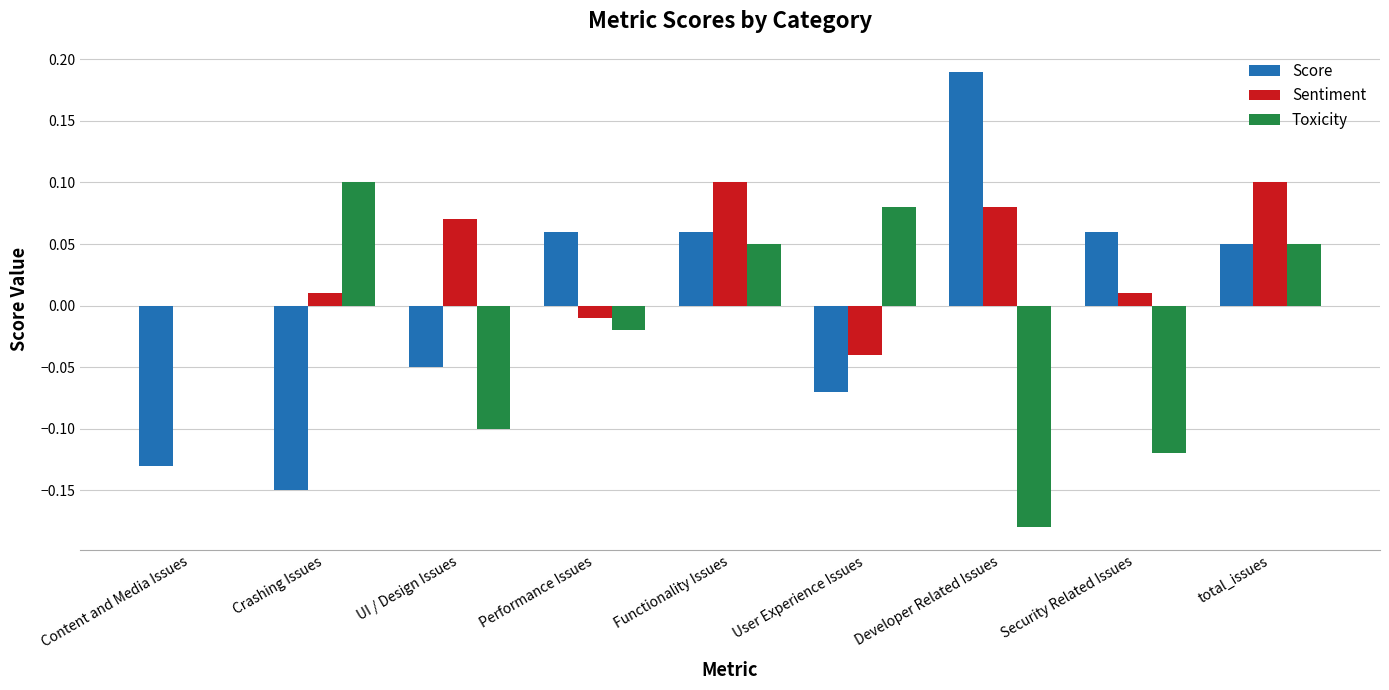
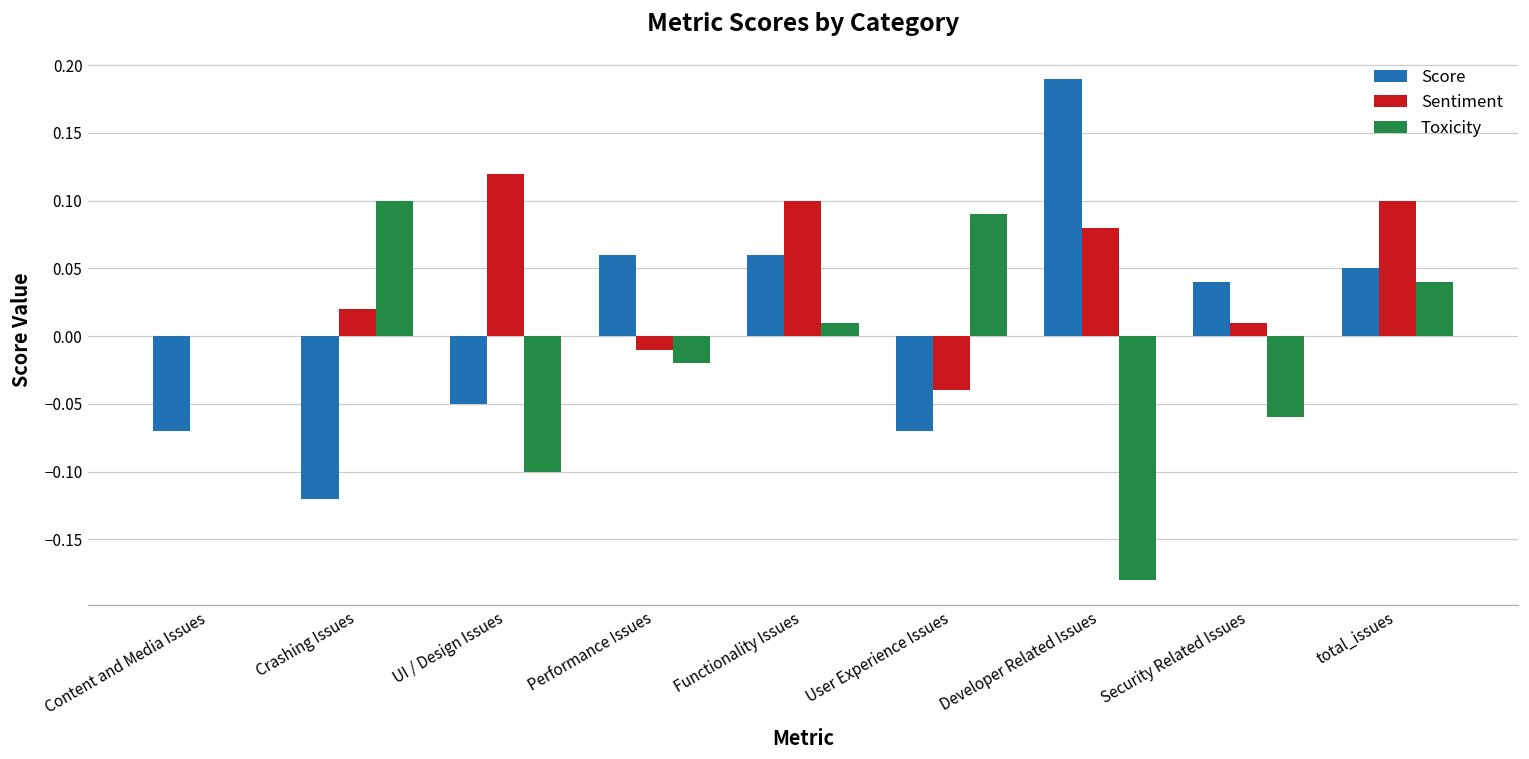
  {
    "Score": {
-     "Content and Media Issues": -0.13,
-     "Crashing Issues": -0.15,
+     "Content and Media Issues": -0.07,
+     "Crashing Issues": -0.12,
      "UI / Design Issues": -0.05,
      "Performance Issues": 0.06,
      "Functionality Issues": 0.06,
      "User Experience Issues": -0.07,
      "Developer Related Issues": 0.19,
-     "Security Related Issues": 0.06,
+     "Security Related Issues": 0.04,
      "total_issues": 0.05
    },
    "Sentiment": {
      "Content and Media Issues": 0.00,
-     "Crashing Issues": 0.01,
-     "UI / Design Issues": 0.07,
+     "Crashing Issues": 0.02,
+     "UI / Design Issues": 0.12,
      "Performance Issues": -0.01,
      "Functionality Issues": 0.10,
      "User Experience Issues": -0.04,
      "Developer Related Issues": 0.08,
      "Security Related Issues": 0.01,
      "total_issues": 0.10
    },
    "Toxicity": {
      "Content and Media Issues": 0.00,
      "Crashing Issues": 0.10,
      "UI / Design Issues": -0.10,
      "Performance Issues": -0.02,
-     "Functionality Issues": 0.05,
-     "User Experience Issues": 0.08,
+     "Functionality Issues": 0.01,
+     "User Experience Issues": 0.09,
      "Developer Related Issues": -0.18,
-     "Security Related Issues": -0.12,
-     "total_issues": 0.05
+     "Security Related Issues": -0.06,
+     "total_issues": 0.04
    }
  }
